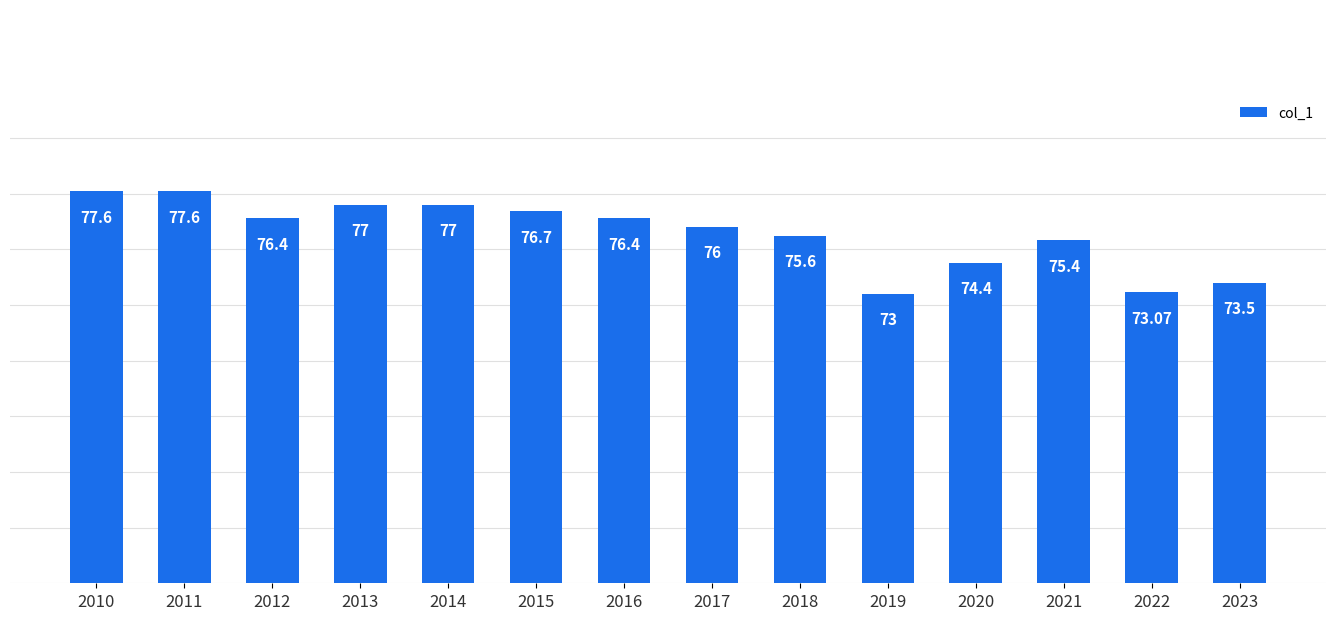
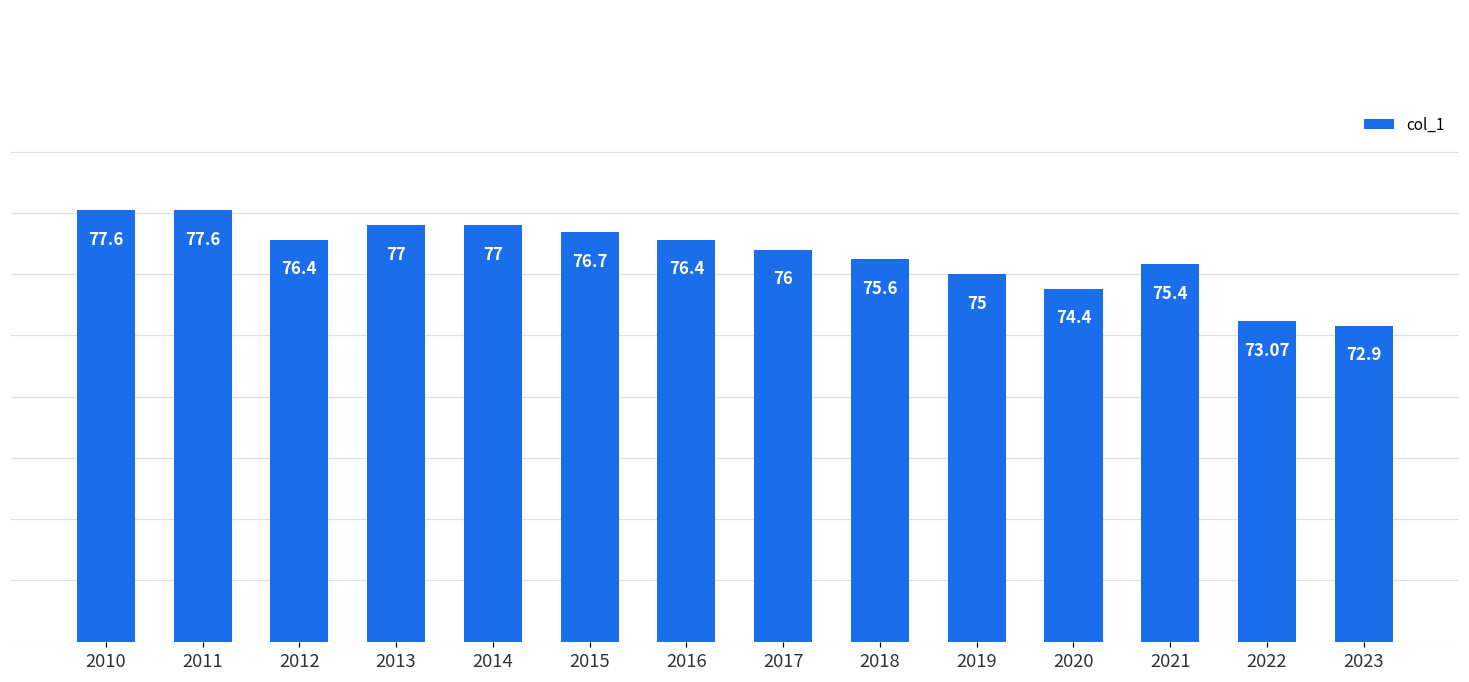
  {
    "2010": 77.6,
    "2011": 77.6,
    "2012": 76.4,
    "2013": 77,
    "2014": 77,
    "2015": 76.7,
    "2016": 76.4,
    "2017": 76,
    "2018": 75.6,
-   "2019": 73,
+   "2019": 75,
    "2020": 74.4,
    "2021": 75.4,
    "2022": 73.07,
-   "2023": 73.5
+   "2023": 72.9
  }
